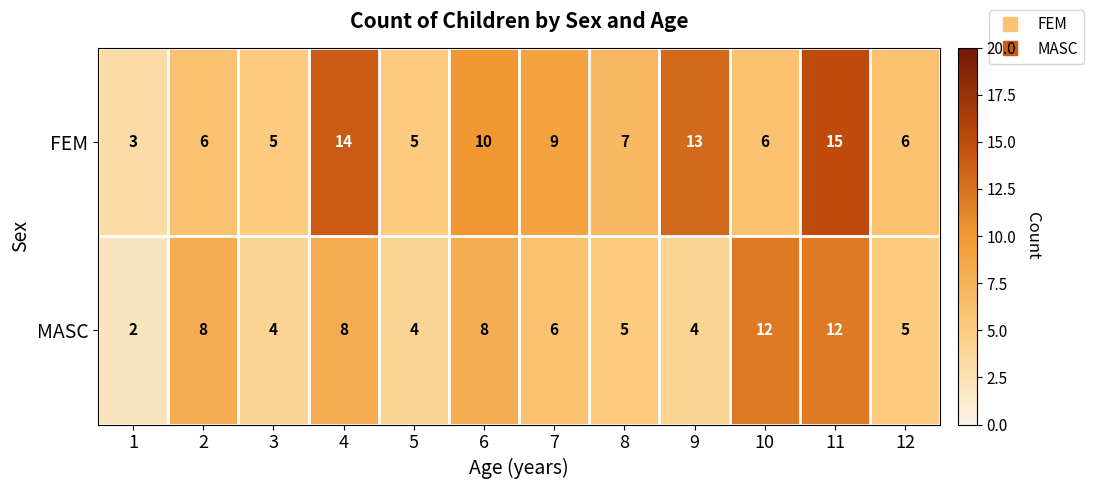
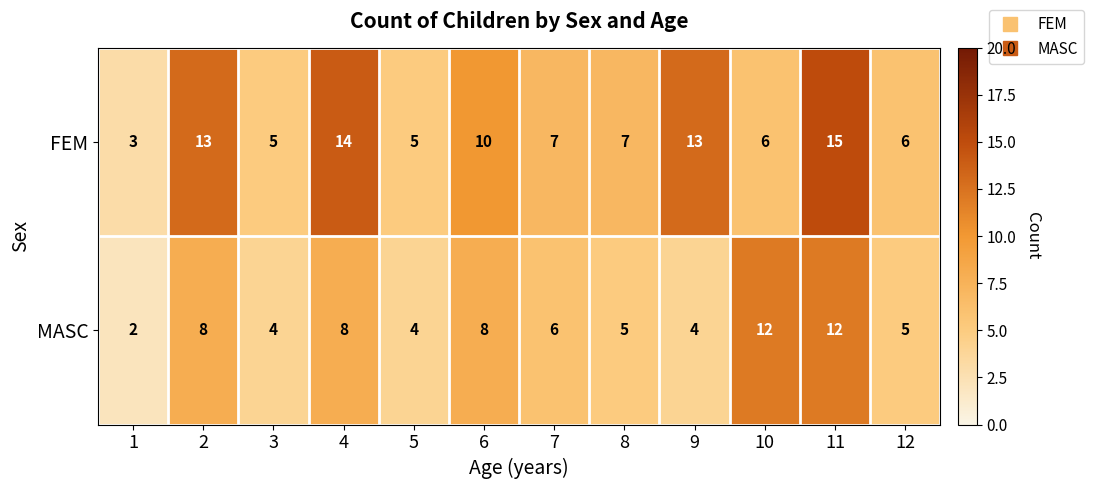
  {
    "FEM": {
      "1": 3,
-     "2": 6,
+     "2": 13,
      "3": 5,
      "4": 14,
      "5": 5,
      "6": 10,
-     "7": 9,
+     "7": 7,
      "8": 7,
      "9": 13,
      "10": 6,
      "11": 15,
      "12": 6
    },
    "MASC": {
      "1": 2,
      "2": 8,
      "3": 4,
      "4": 8,
      "5": 4,
      "6": 8,
      "7": 6,
      "8": 5,
      "9": 4,
      "10": 12,
      "11": 12,
      "12": 5
    }
  }
